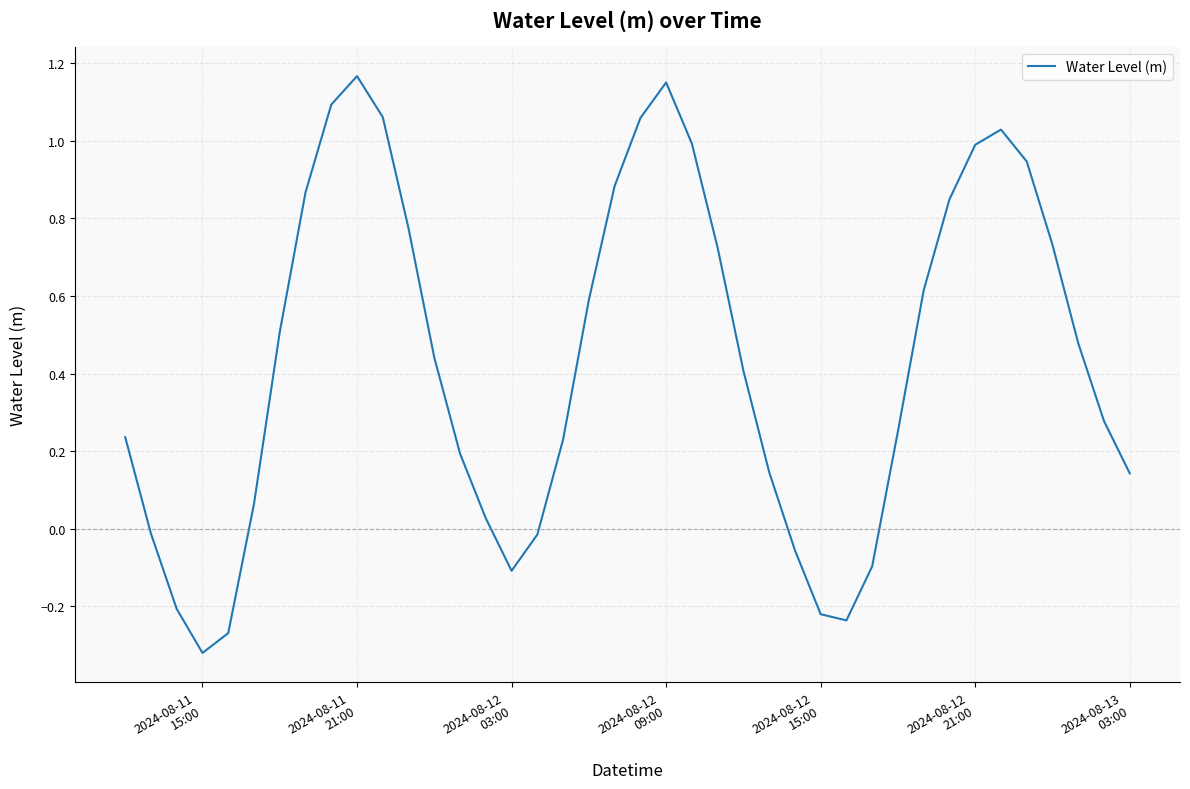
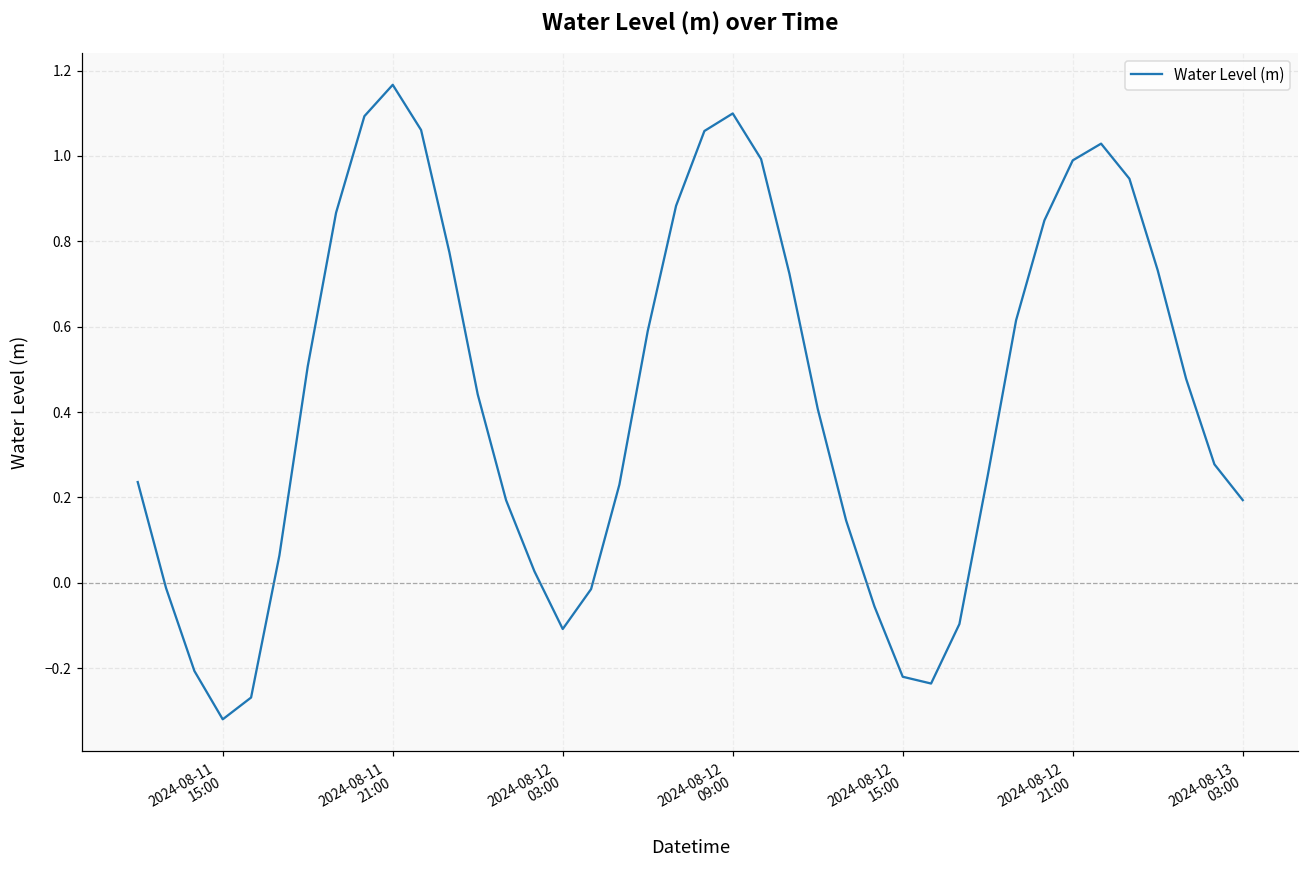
  {
    "2024-08-11 15:00": -0.32,
    "2024-08-11 21:00": 1.17,
    "2024-08-12 03:00": -0.11,
-   "2024-08-12 09:00": 1.15,
+   "2024-08-12 09:00": 1.10,
    "2024-08-12 15:00": -0.22,
    "2024-08-12 21:00": 0.99,
-   "2024-08-13 03:00": 0.14
+   "2024-08-13 03:00": 0.19
  }
